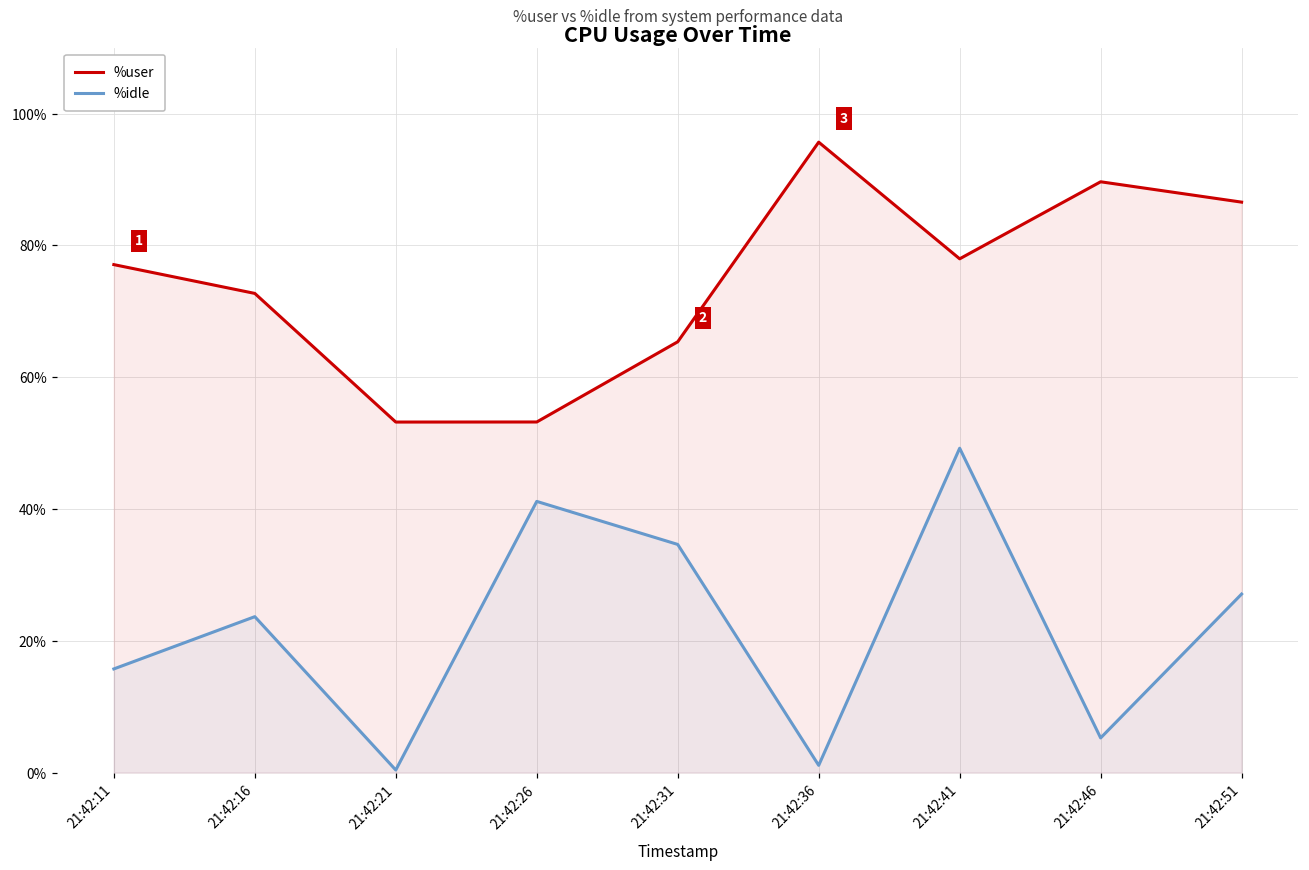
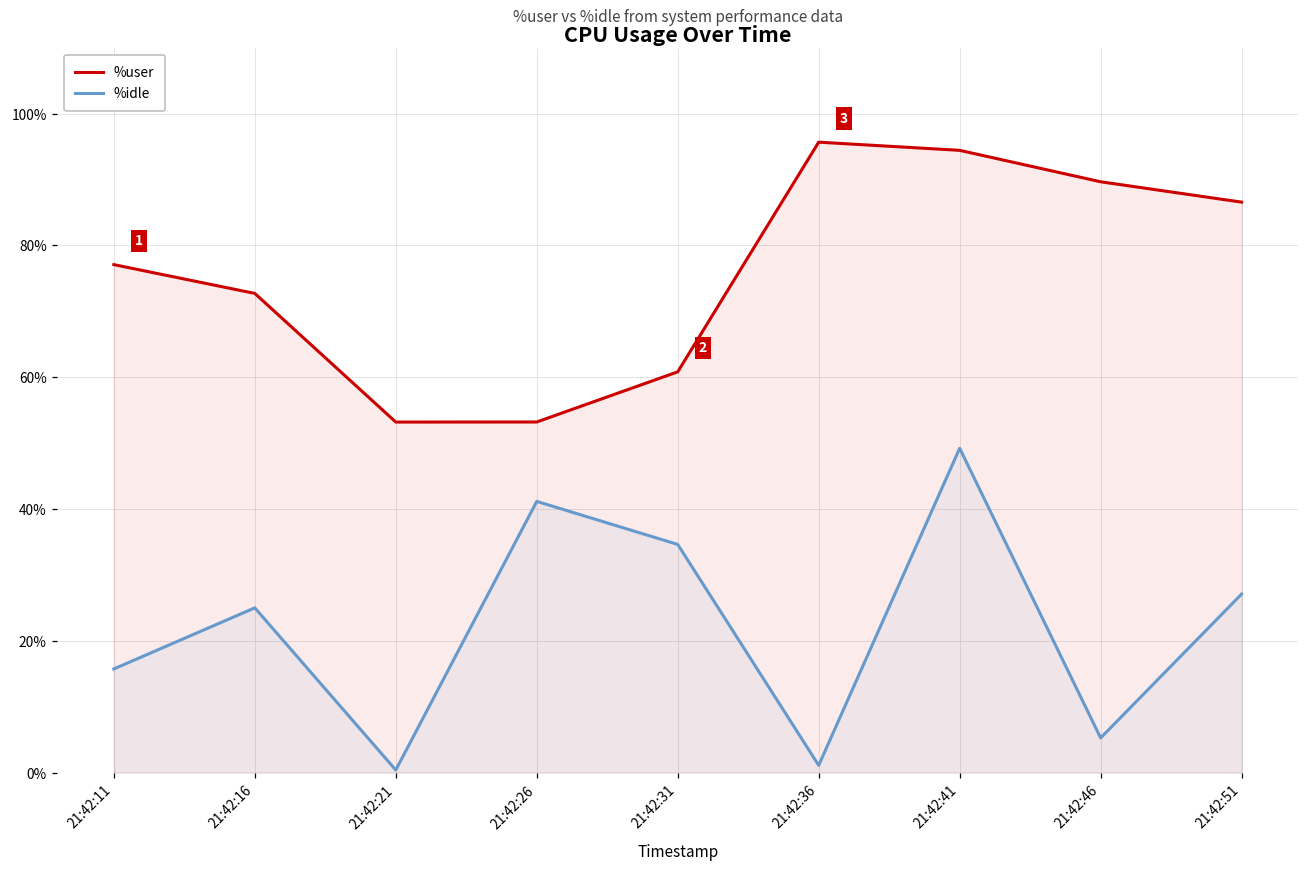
  {
    "%user": {
      "21:42:16": "73%",
      "21:42:21": "53%",
      "21:42:26": "53%",
-     "21:42:31": "65%",
-     "21:42:41": "78%",
+     "21:42:31": "61%",
+     "21:42:41": "94%",
      "21:42:46": "90%",
      "21:42:51": "87%"
    },
    "%idle": {
      "21:42:11": "16%",
-     "21:42:16": "24%",
+     "21:42:16": "25%",
      "21:42:21": "0%",
      "21:42:26": "41%",
      "21:42:31": "35%",
      "21:42:36": "1%",
      "21:42:41": "49%",
      "21:42:46": "5%",
      "21:42:51": "27%"
    }
  }
